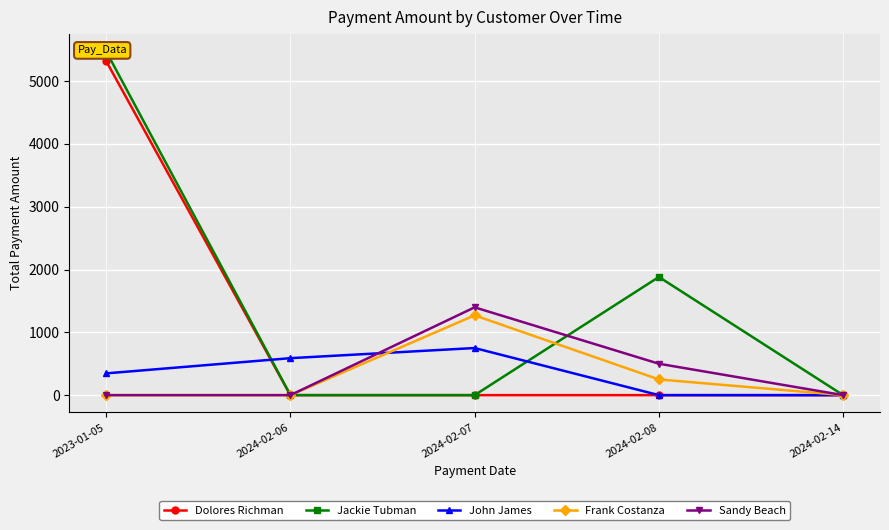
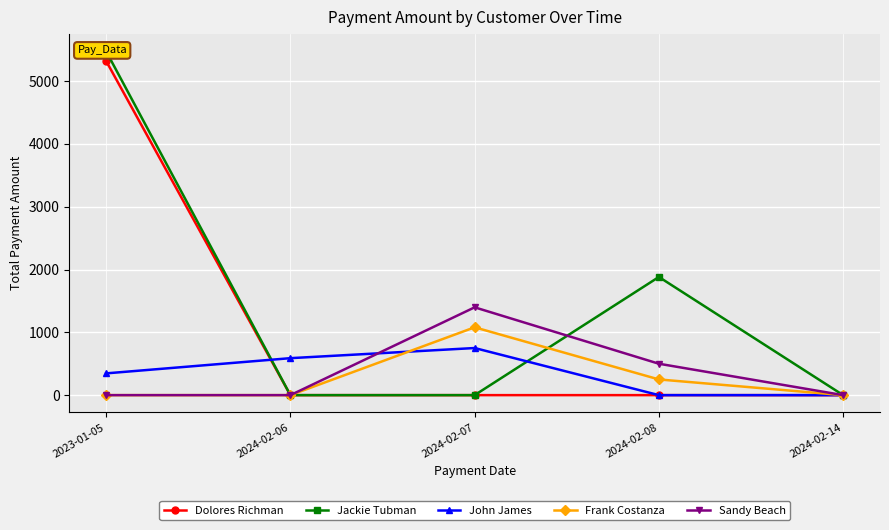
  {
    "Dolores Richman": {
      "2023-01-05": 5300
    },
    "Jackie Tubman": {
      "2024-02-08": 1900
    },
    "John James": {
      "2023-01-05": 300,
      "2024-02-06": 600,
      "2024-02-07": 800
    },
    "Frank Costanza": {
-     "2024-02-07": 1300,
+     "2024-02-07": 1100,
      "2024-02-08": 300
    },
    "Sandy Beach": {
      "2024-02-07": 1400,
      "2024-02-08": 500
    }
  }
